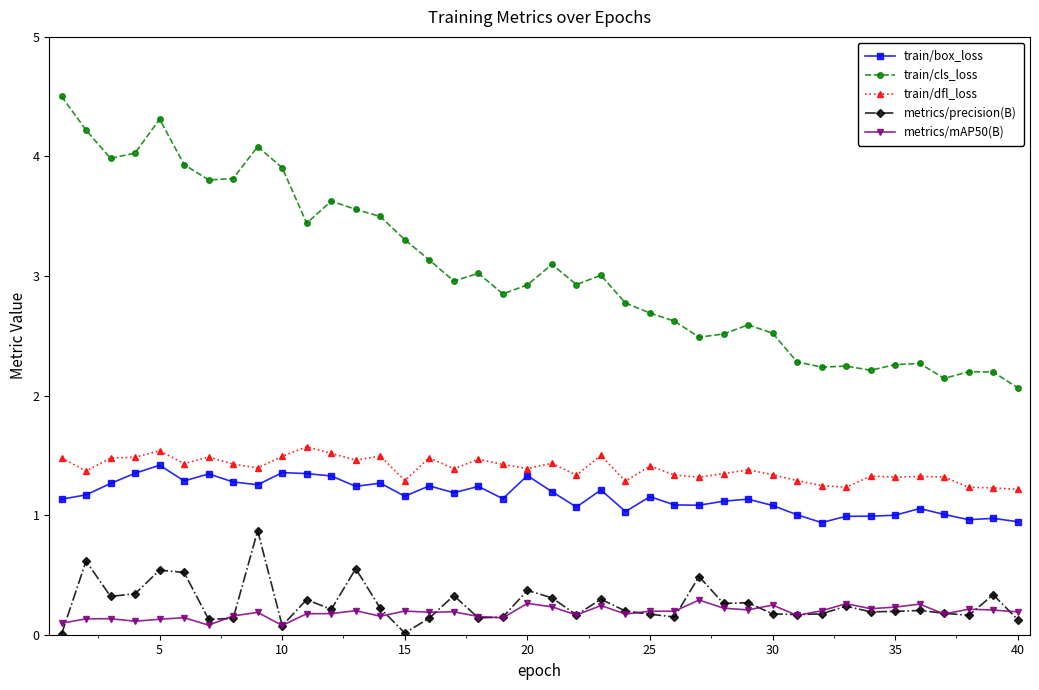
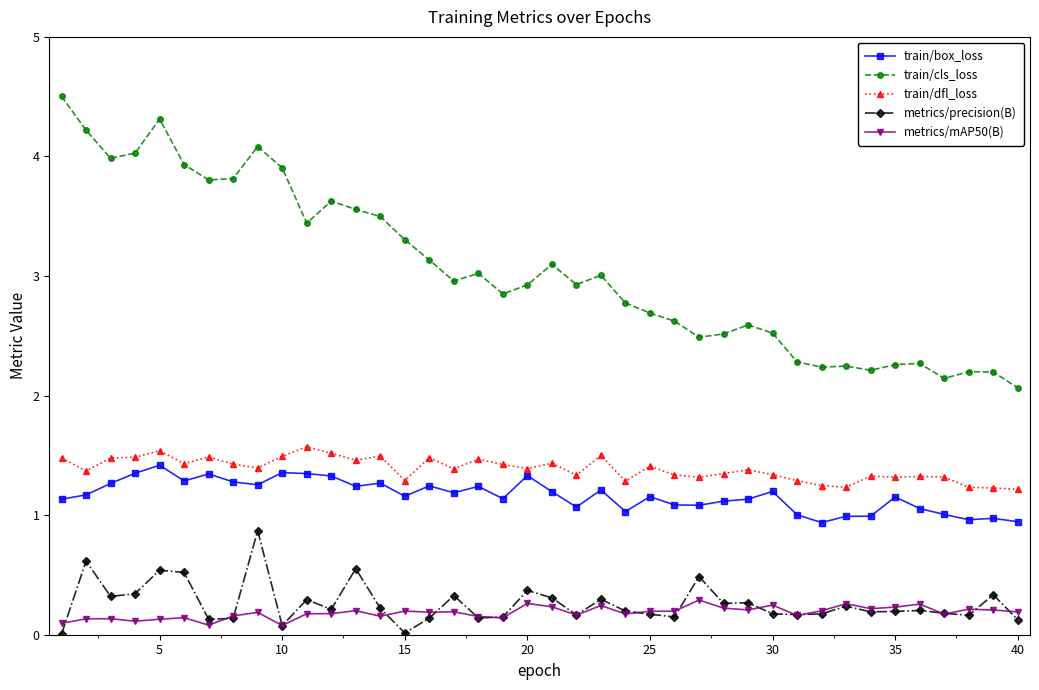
  {
    "train/box_loss": {
      "5": 1.42,
      "10": 1.36,
      "15": 1.16,
      "20": 1.33,
      "25": 1.15,
-     "30": 1.08,
-     "35": 1.00,
+     "30": 1.20,
+     "35": 1.15,
      "40": 0.95
    },
    "train/cls_loss": {
      "5": 4.31,
      "10": 3.90,
      "15": 3.30,
      "20": 2.93,
      "25": 2.69,
      "30": 2.52,
      "35": 2.26,
      "40": 2.06
    },
    "train/dfl_loss": {
      "5": 1.54,
      "10": 1.49,
      "15": 1.29,
      "20": 1.39,
      "25": 1.41,
      "30": 1.34,
      "35": 1.32,
      "40": 1.22
    },
    "metrics/precision(B)": {
      "5": 0.54,
      "15": 0.01,
      "20": 0.37,
      "25": 0.17,
      "30": 0.17,
      "35": 0.19,
      "40": 0.13
    },
    "metrics/mAP50(B)": {
      "5": 0.13,
      "15": 0.20,
      "20": 0.26,
      "25": 0.20,
      "30": 0.25,
      "35": 0.23,
      "40": 0.19
    }
  }
